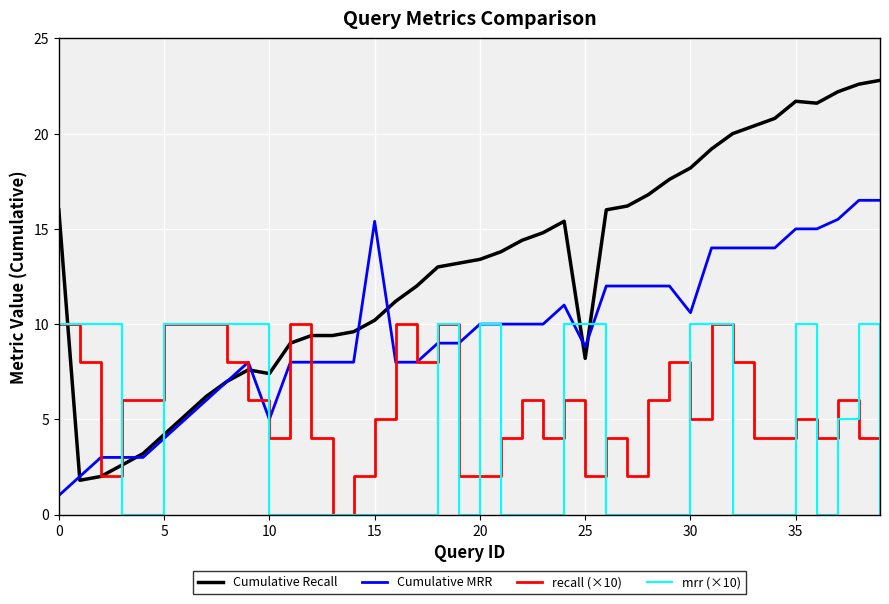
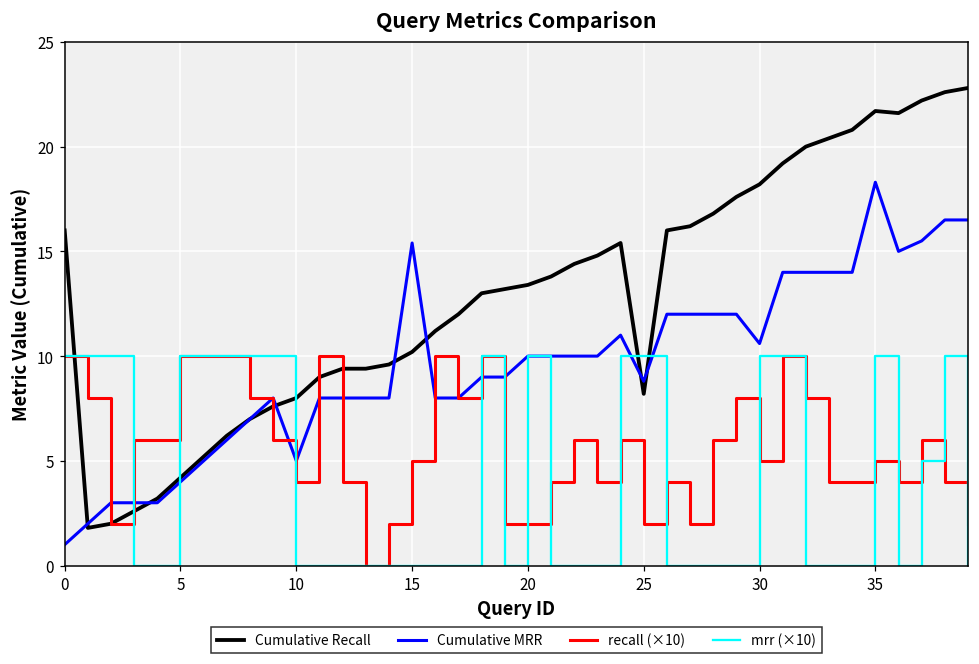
  {
    "Cumulative Recall": {
      "0": 16.0,
      "5": 4.2,
-     "10": 7.4,
+     "10": 8.0,
      "15": 10.2,
      "20": 13.4,
      "25": 8.2,
      "30": 18.2,
      "35": 21.7
    },
    "Cumulative MRR": {
      "0": 1.0,
      "5": 4.0,
      "10": 5.0,
      "15": 15.4,
      "25": 8.8,
      "30": 10.6,
-     "35": 15.0
+     "35": 18.3
    },
    "recall (×10)": {
      "10": 4.0,
      "15": 5.0,
      "20": 2.0,
      "25": 2.0,
      "30": 5.0,
      "35": 5.0
    },
    "mrr (×10)": {
      "10": 0.0,
      "15": 0.0,
      "25": 10.0,
      "30": 10.0,
      "35": 10.0
    }
  }
